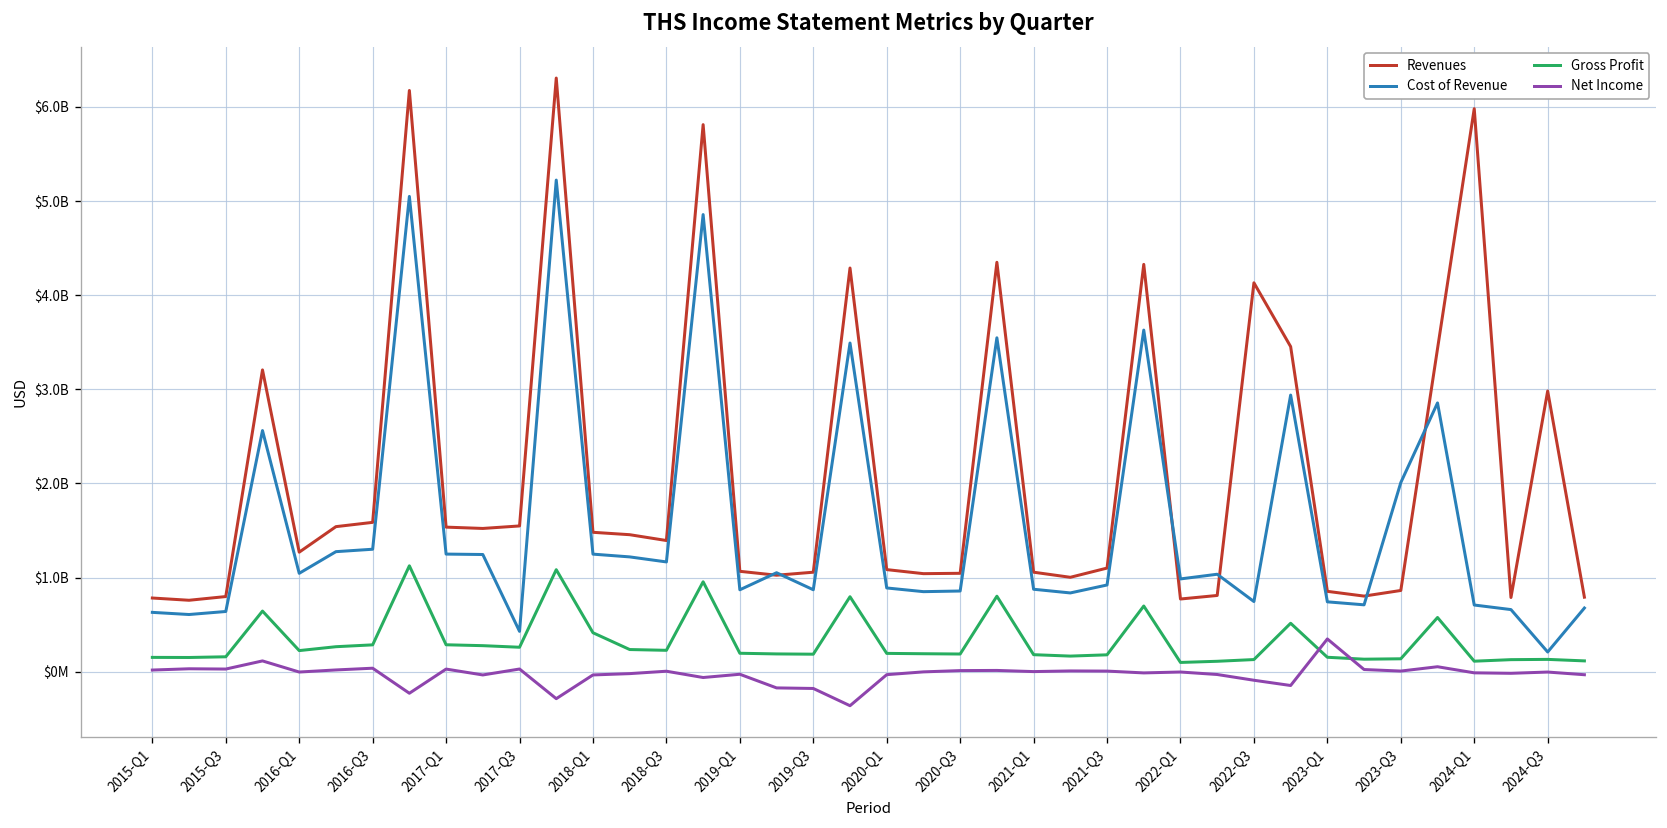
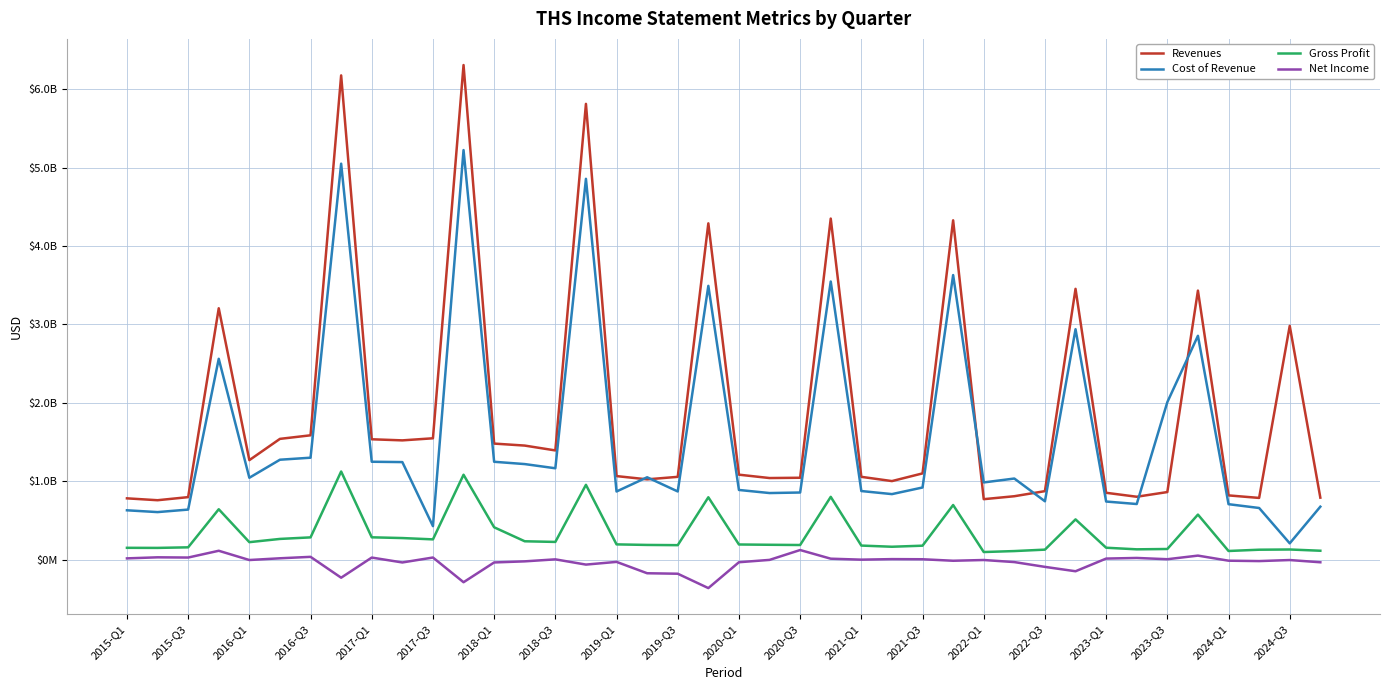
  {
    "Revenues": {
      "2015-Q1": "$800000000",
      "2015-Q3": "$800000000",
      "2016-Q1": "$1300000000",
      "2016-Q3": "$1600000000",
      "2017-Q1": "$1500000000",
      "2017-Q3": "$1500000000",
      "2018-Q1": "$1500000000",
      "2018-Q3": "$1400000000",
      "2019-Q1": "$1100000000",
      "2019-Q3": "$1100000000",
      "2020-Q1": "$1100000000",
      "2020-Q3": "$1000000000",
      "2021-Q1": "$1100000000",
      "2021-Q3": "$1100000000",
      "2022-Q1": "$800000000",
-     "2022-Q3": "$4100000000",
+     "2022-Q3": "$900000000",
      "2023-Q1": "$900000000",
      "2023-Q3": "$900000000",
-     "2024-Q1": "$6000000000",
+     "2024-Q1": "$800000000",
      "2024-Q3": "$3000000000"
    },
    "Cost of Revenue": {
      "2015-Q1": "$600000000",
      "2015-Q3": "$600000000",
      "2016-Q1": "$1000000000",
      "2016-Q3": "$1300000000",
      "2017-Q1": "$1200000000",
      "2017-Q3": "$400000000",
      "2018-Q1": "$1200000000",
      "2018-Q3": "$1200000000",
      "2019-Q1": "$900000000",
      "2019-Q3": "$900000000",
      "2020-Q1": "$900000000",
      "2020-Q3": "$900000000",
      "2021-Q1": "$900000000",
      "2021-Q3": "$900000000",
      "2022-Q1": "$1000000000",
      "2022-Q3": "$700000000",
      "2023-Q1": "$700000000",
      "2023-Q3": "$2000000000",
      "2024-Q1": "$700000000",
      "2024-Q3": "$200000000"
    },
    "Gross Profit": {
      "2015-Q1": "$200000000",
      "2015-Q3": "$200000000",
      "2016-Q1": "$200000000",
      "2016-Q3": "$300000000",
      "2017-Q1": "$300000000",
      "2017-Q3": "$300000000",
      "2018-Q1": "$400000000",
      "2018-Q3": "$200000000",
      "2019-Q1": "$200000000",
      "2019-Q3": "$200000000",
      "2020-Q1": "$200000000",
      "2020-Q3": "$200000000",
      "2021-Q1": "$200000000",
      "2021-Q3": "$200000000",
      "2022-Q1": "$100000000",
      "2022-Q3": "$100000000",
      "2023-Q1": "$200000000",
      "2023-Q3": "$100000000",
      "2024-Q1": "$100000000",
      "2024-Q3": "$100000000"
    },
    "Net Income": {
      "2015-Q1": "$0",
      "2015-Q3": "$0",
      "2016-Q1": "$0",
      "2016-Q3": "$0",
      "2017-Q1": "$0",
      "2017-Q3": "$0",
      "2018-Q1": "$0",
      "2018-Q3": "$0",
      "2019-Q1": "$0",
      "2019-Q3": "$-200000000",
      "2020-Q1": "$0",
-     "2020-Q3": "$0",
+     "2020-Q3": "$100000000",
      "2021-Q1": "$0",
      "2021-Q3": "$0",
      "2022-Q1": "$0",
      "2022-Q3": "$-100000000",
-     "2023-Q1": "$300000000",
+     "2023-Q1": "$0",
      "2023-Q3": "$0",
      "2024-Q1": "$0",
      "2024-Q3": "$0"
    }
  }
